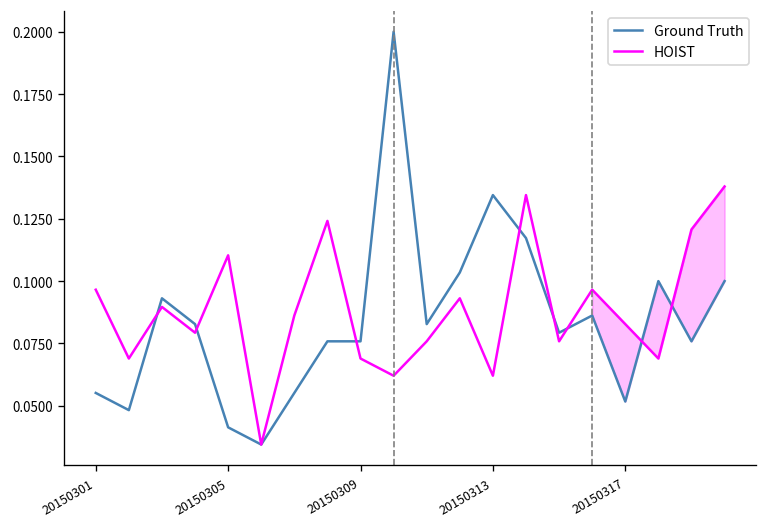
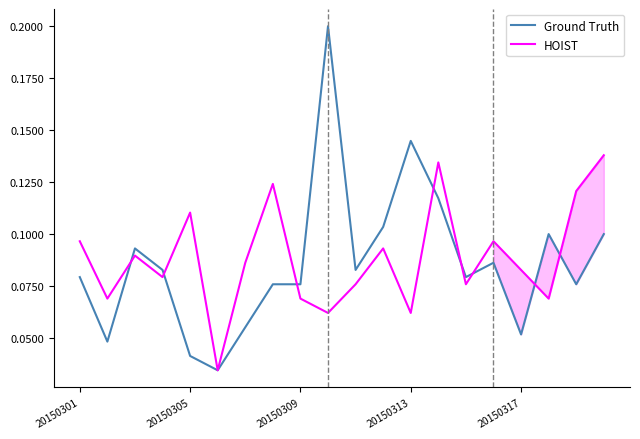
  {
    "Ground Truth": {
-     "20150301": 0.055,
+     "20150301": 0.079,
      "20150305": 0.041,
      "20150309": 0.076,
-     "20150313": 0.134,
+     "20150313": 0.145,
      "20150317": 0.052
    }
  }
